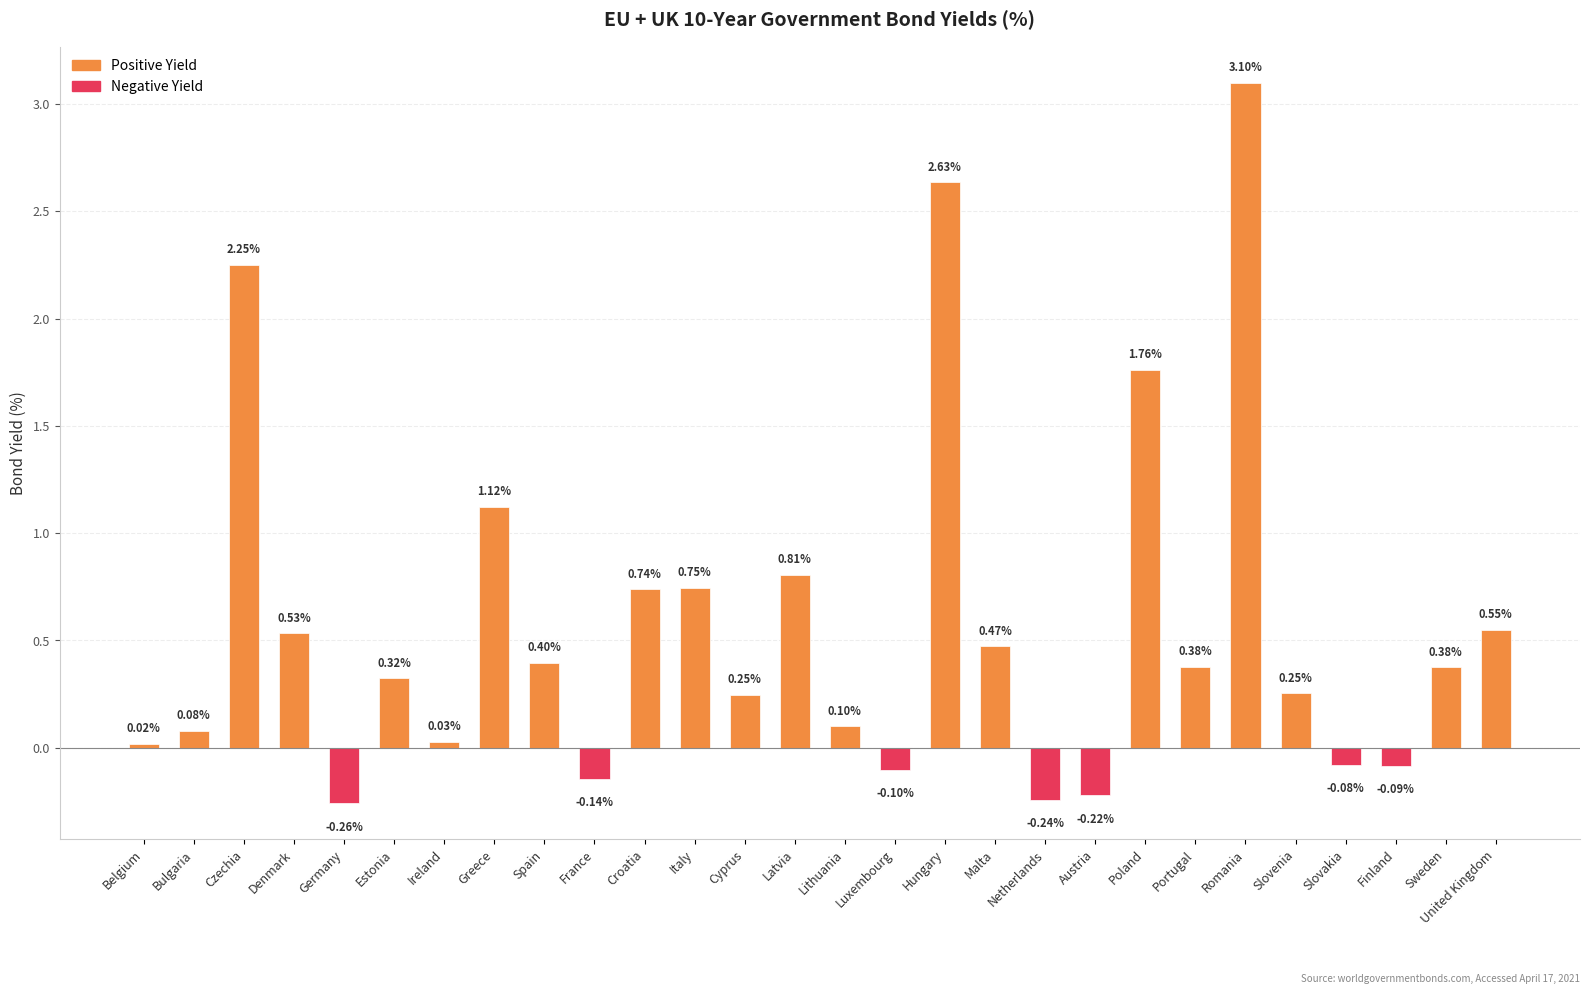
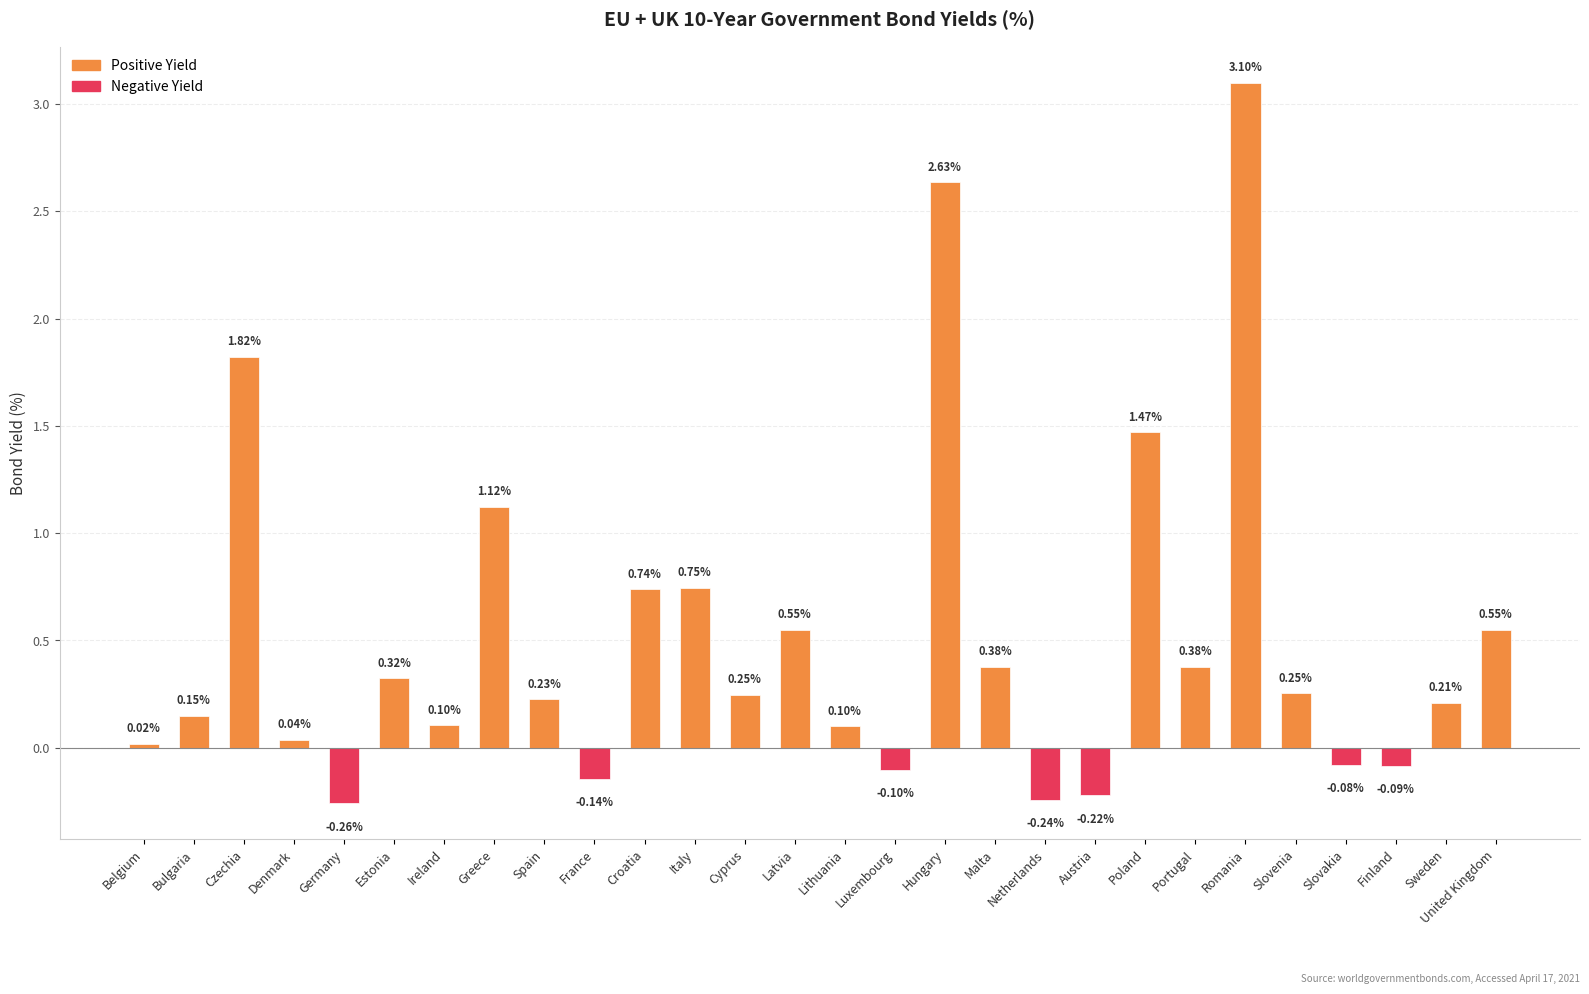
  {
    "Belgium": "0.02%",
-   "Bulgaria": "0.08%",
-   "Czechia": "2.25%",
-   "Denmark": "0.53%",
+   "Bulgaria": "0.15%",
+   "Czechia": "1.82%",
+   "Denmark": "0.04%",
    "Germany": "-0.26%",
    "Estonia": "0.32%",
-   "Ireland": "0.03%",
+   "Ireland": "0.10%",
    "Greece": "1.12%",
-   "Spain": "0.40%",
+   "Spain": "0.23%",
    "France": "-0.14%",
    "Croatia": "0.74%",
    "Italy": "0.75%",
    "Cyprus": "0.25%",
-   "Latvia": "0.81%",
+   "Latvia": "0.55%",
    "Lithuania": "0.10%",
    "Luxembourg": "-0.10%",
    "Hungary": "2.63%",
-   "Malta": "0.47%",
+   "Malta": "0.38%",
    "Netherlands": "-0.24%",
    "Austria": "-0.22%",
-   "Poland": "1.76%",
+   "Poland": "1.47%",
    "Portugal": "0.38%",
    "Romania": "3.10%",
    "Slovenia": "0.25%",
    "Slovakia": "-0.08%",
    "Finland": "-0.09%",
-   "Sweden": "0.38%",
+   "Sweden": "0.21%",
    "United Kingdom": "0.55%"
  }
